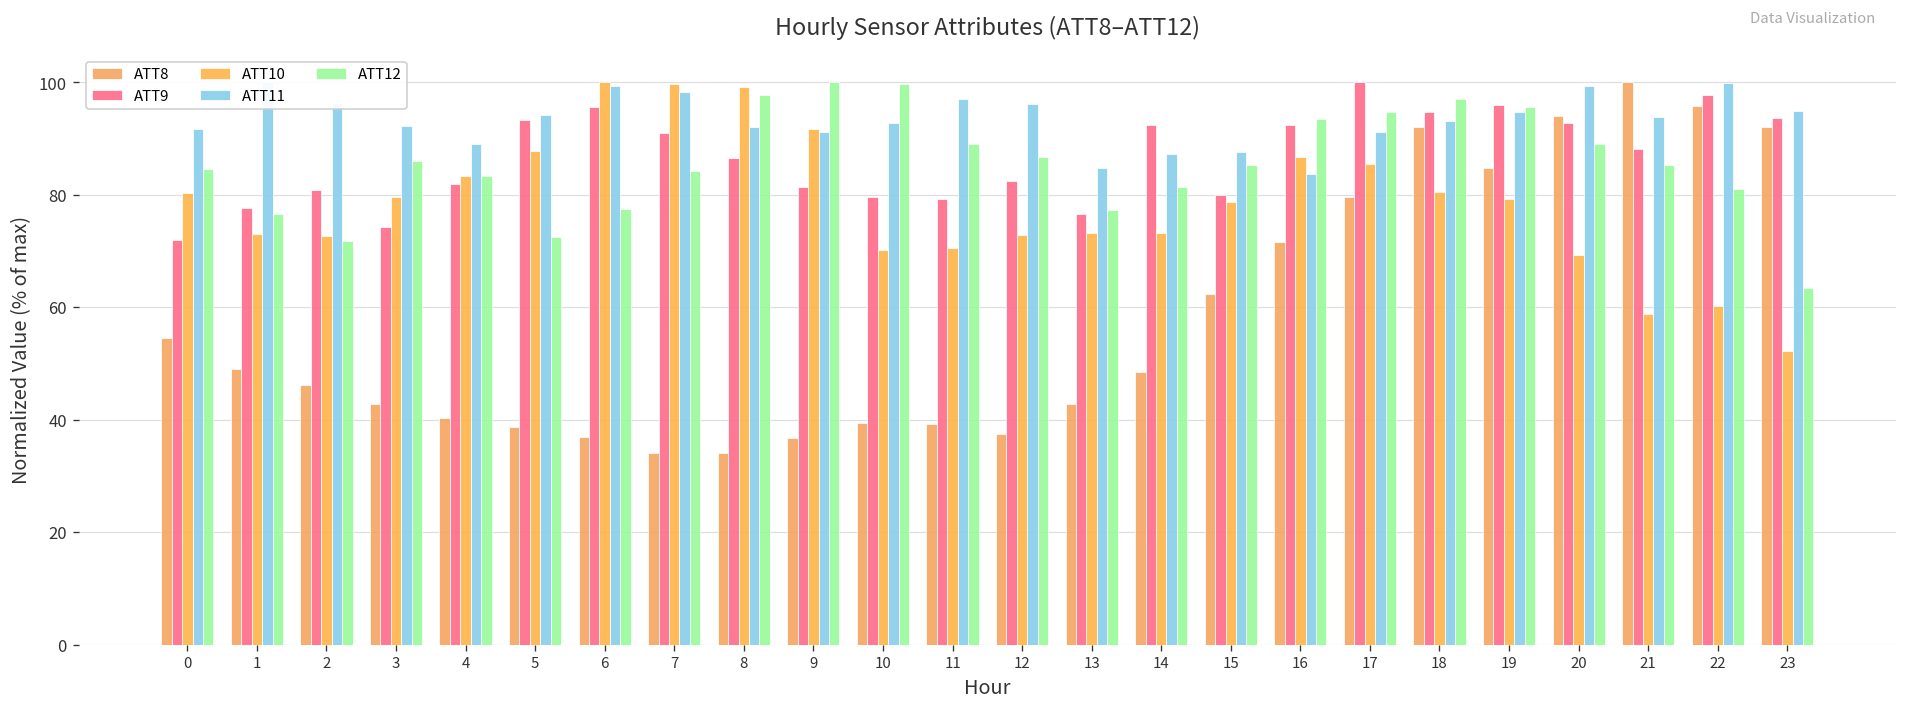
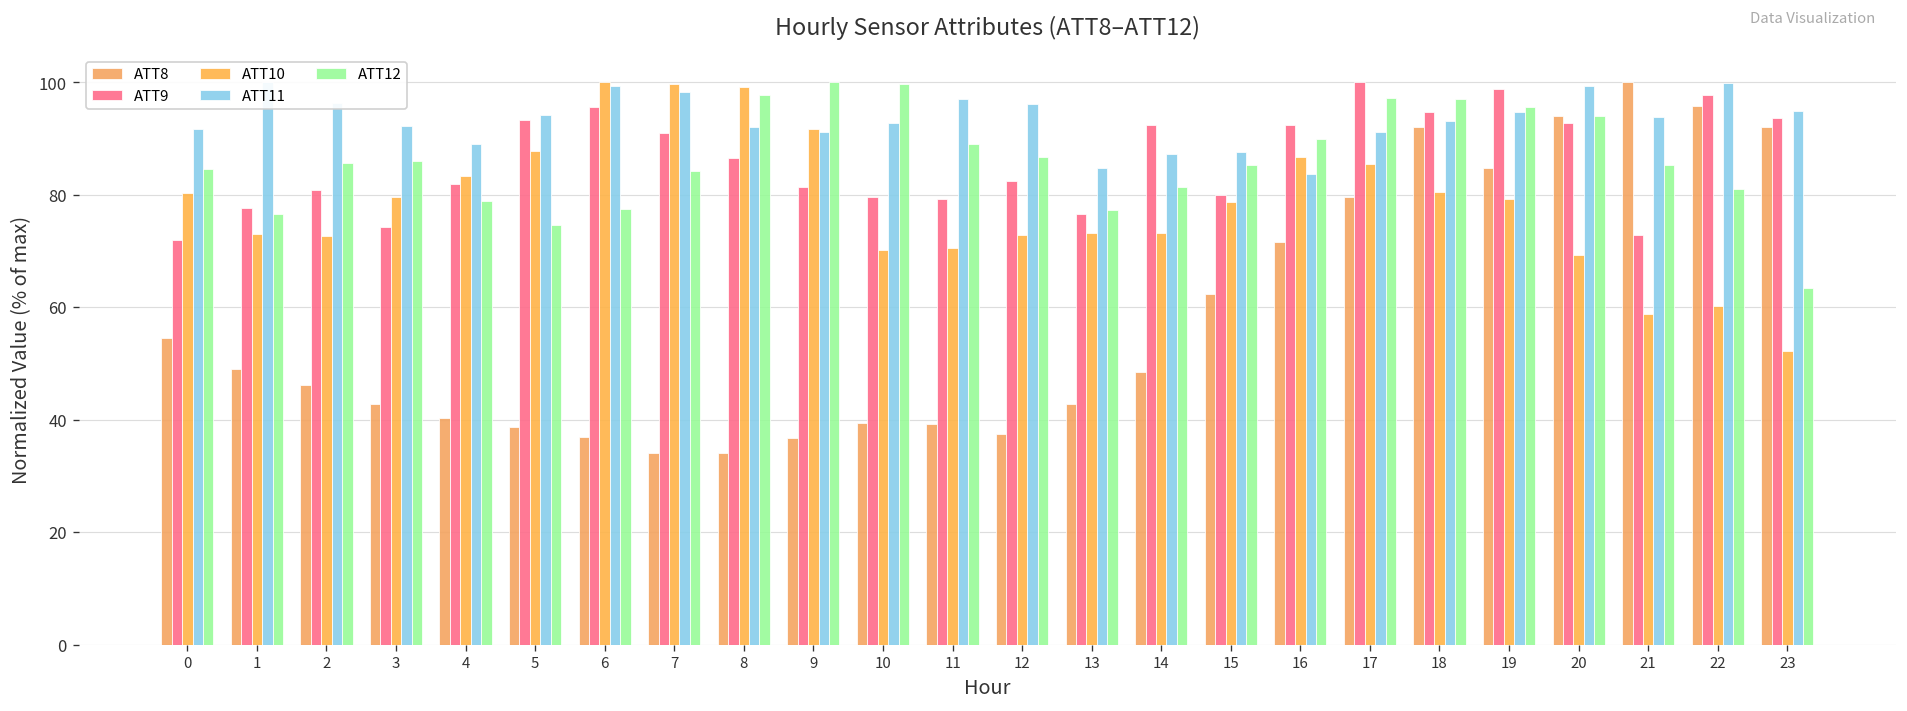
  {
    "ATT9": {
      "0": 72,
      "1": 78,
      "2": 81,
      "3": 74,
      "4": 82,
      "5": 93,
      "6": 96,
      "7": 91,
      "8": 87,
      "9": 81,
      "10": 80,
      "11": 79,
      "12": 83,
      "13": 77,
      "14": 92,
      "15": 80,
      "16": 92,
      "17": 100,
      "18": 95,
-     "19": 96,
+     "19": 99,
      "20": 93,
-     "21": 88,
+     "21": 73,
      "22": 98,
      "23": 94
    },
    "ATT11": {
      "0": 92,
      "3": 92,
      "4": 89,
      "5": 94,
      "6": 99,
      "7": 98,
      "8": 92,
      "9": 91,
      "10": 93,
      "11": 97,
      "12": 96,
      "13": 85,
      "14": 87,
      "15": 88,
      "16": 84,
      "17": 91,
      "18": 93,
      "19": 95,
      "20": 99,
      "21": 94,
      "22": 100,
      "23": 95
    },
    "ATT12": {
      "0": 85,
      "1": 77,
-     "2": 72,
+     "2": 86,
      "3": 86,
-     "4": 83,
-     "5": 73,
+     "4": 79,
+     "5": 75,
      "6": 78,
      "7": 84,
      "8": 98,
      "9": 100,
      "10": 100,
      "11": 89,
      "12": 87,
      "13": 77,
      "14": 81,
      "15": 85,
-     "16": 94,
-     "17": 95,
+     "16": 90,
+     "17": 97,
      "18": 97,
      "19": 96,
-     "20": 89,
+     "20": 94,
      "21": 85,
      "22": 81,
      "23": 63
    }
  }
